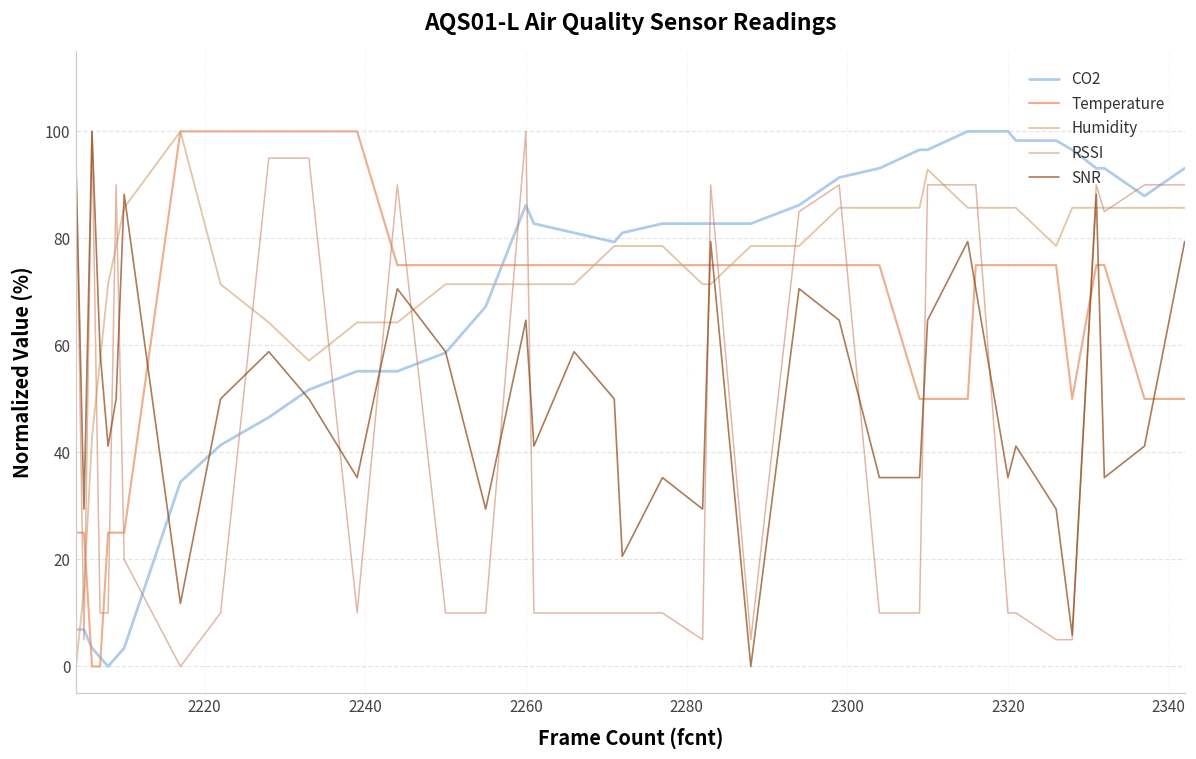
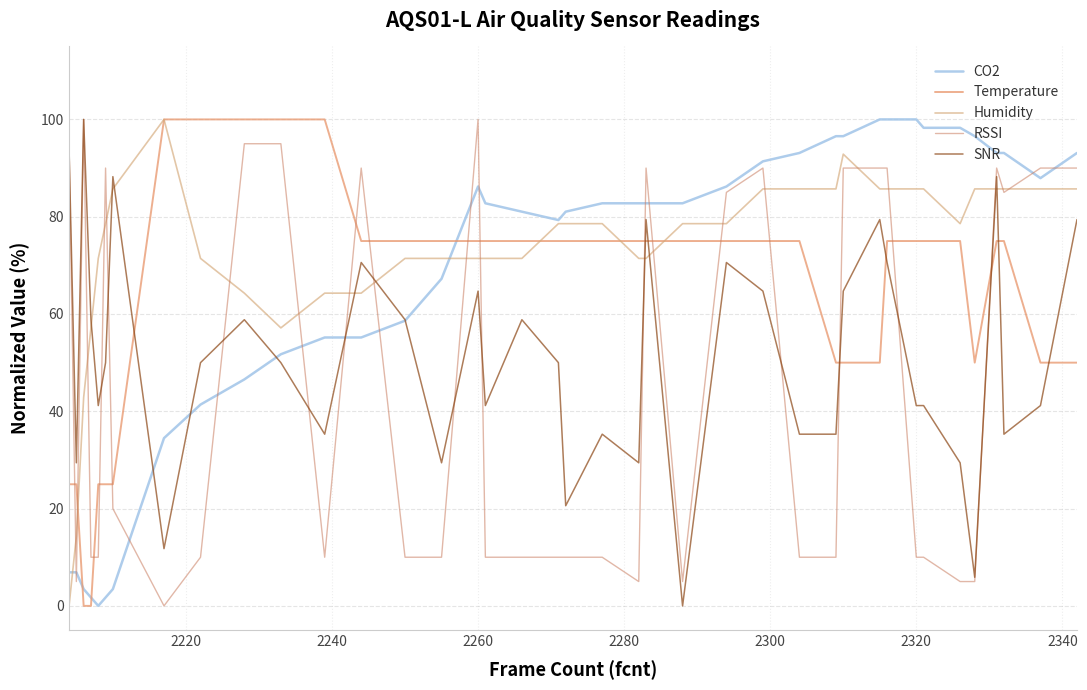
  {
    "CO2": {
      "2260": 86,
      "2320": 100
    },
    "SNR": {
      "2260": 65,
-     "2320": 35
+     "2320": 41
    }
  }
